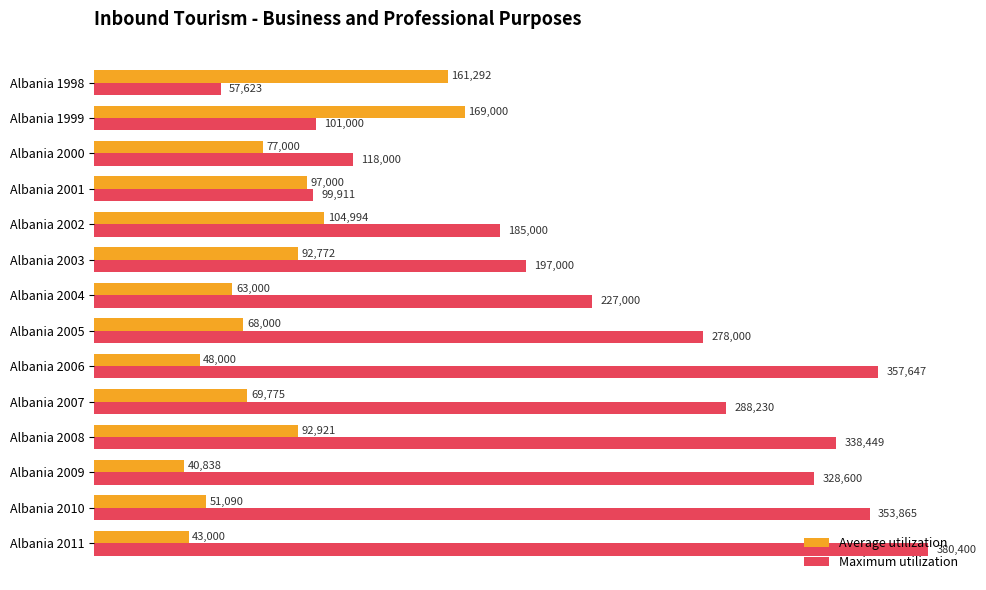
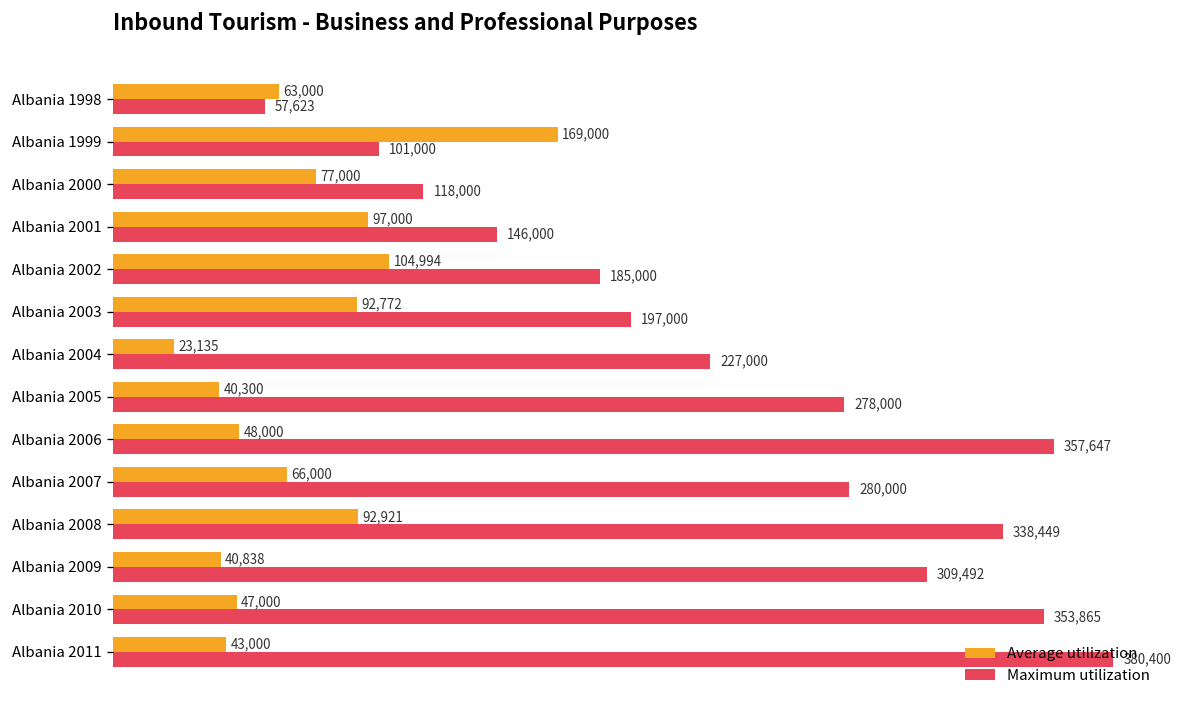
  {
    "Average utilization": {
-     "Albania 1998": "161,292",
+     "Albania 1998": "63,000",
      "Albania 1999": "169,000",
      "Albania 2000": "77,000",
      "Albania 2001": "97,000",
      "Albania 2002": "104,994",
      "Albania 2003": "92,772",
-     "Albania 2004": "63,000",
-     "Albania 2005": "68,000",
+     "Albania 2004": "23,135",
+     "Albania 2005": "40,300",
      "Albania 2006": "48,000",
-     "Albania 2007": "69,775",
+     "Albania 2007": "66,000",
      "Albania 2008": "92,921",
      "Albania 2009": "40,838",
-     "Albania 2010": "51,090",
+     "Albania 2010": "47,000",
      "Albania 2011": "43,000"
    },
    "Maximum utilization": {
      "Albania 1998": "57,623",
      "Albania 1999": "101,000",
      "Albania 2000": "118,000",
-     "Albania 2001": "99,911",
+     "Albania 2001": "146,000",
      "Albania 2002": "185,000",
      "Albania 2003": "197,000",
      "Albania 2004": "227,000",
      "Albania 2005": "278,000",
      "Albania 2006": "357,647",
-     "Albania 2007": "288,230",
+     "Albania 2007": "280,000",
      "Albania 2008": "338,449",
-     "Albania 2009": "328,600",
+     "Albania 2009": "309,492",
      "Albania 2010": "353,865",
      "Albania 2011": "380,400"
    }
  }
